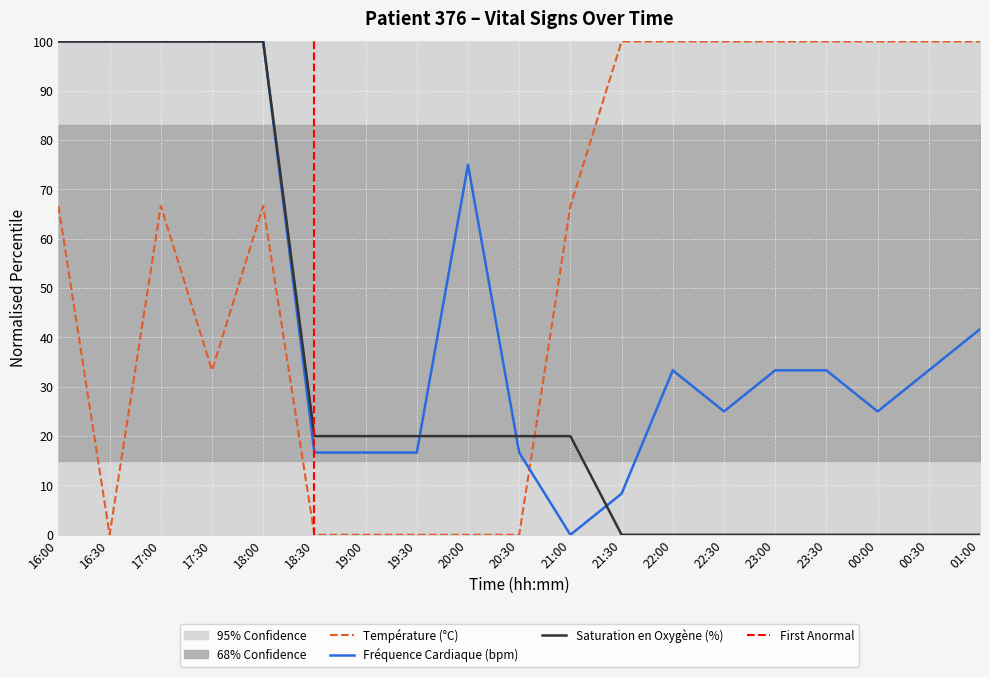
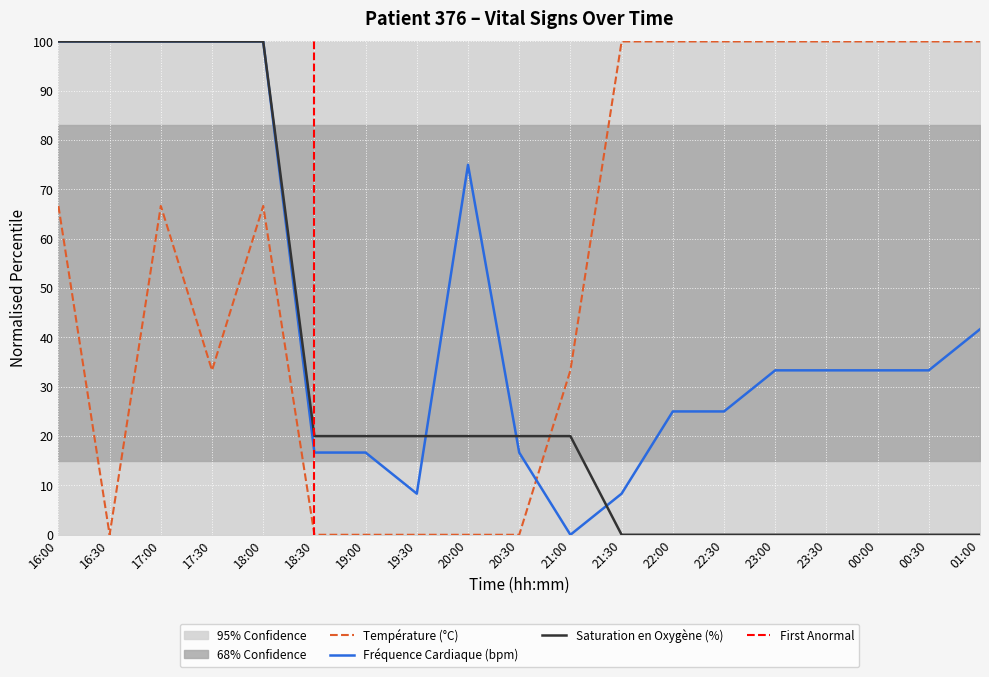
  {
    "Température (°C)": {
      "16:00": 67,
      "16:30": 0,
      "17:00": 67,
      "17:30": 33,
      "18:00": 67,
      "18:30": 0,
      "19:00": 0,
      "19:30": 0,
      "20:00": 0,
      "20:30": 0,
-     "21:00": 67
+     "21:00": 33
    },
    "95% Confidence": {
      "18:30": 100,
      "19:00": 100,
      "19:30": 100,
      "20:00": 100,
      "20:30": 100,
      "21:00": 100
    },
    "68% Confidence": {
      "16:00": 83,
      "16:30": 83,
      "17:00": 83,
      "17:30": 83,
      "18:00": 83,
      "18:30": 83,
      "19:00": 83,
      "19:30": 83,
      "20:00": 83,
      "20:30": 83,
      "21:00": 83,
      "21:30": 83,
      "22:00": 83,
      "22:30": 83,
      "23:00": 83,
      "23:30": 83,
      "00:00": 83,
      "00:30": 83,
      "01:00": 83
    },
    "Fréquence Cardiaque (bpm)": {
      "18:30": 17,
      "19:00": 17,
-     "19:30": 17,
+     "19:30": 8,
      "20:00": 75,
      "20:30": 17,
      "21:00": 0,
      "21:30": 8,
-     "22:00": 33,
+     "22:00": 25,
      "22:30": 25,
      "23:00": 33,
      "23:30": 33,
-     "00:00": 25,
+     "00:00": 33,
      "00:30": 33,
      "01:00": 42
    },
    "Saturation en Oxygène (%)": {
      "18:30": 20,
      "19:00": 20,
      "19:30": 20,
      "20:00": 20,
      "20:30": 20,
      "21:00": 20,
      "21:30": 0,
      "22:00": 0,
      "22:30": 0,
      "23:00": 0,
      "23:30": 0,
      "00:00": 0,
      "00:30": 0,
      "01:00": 0
    }
  }
